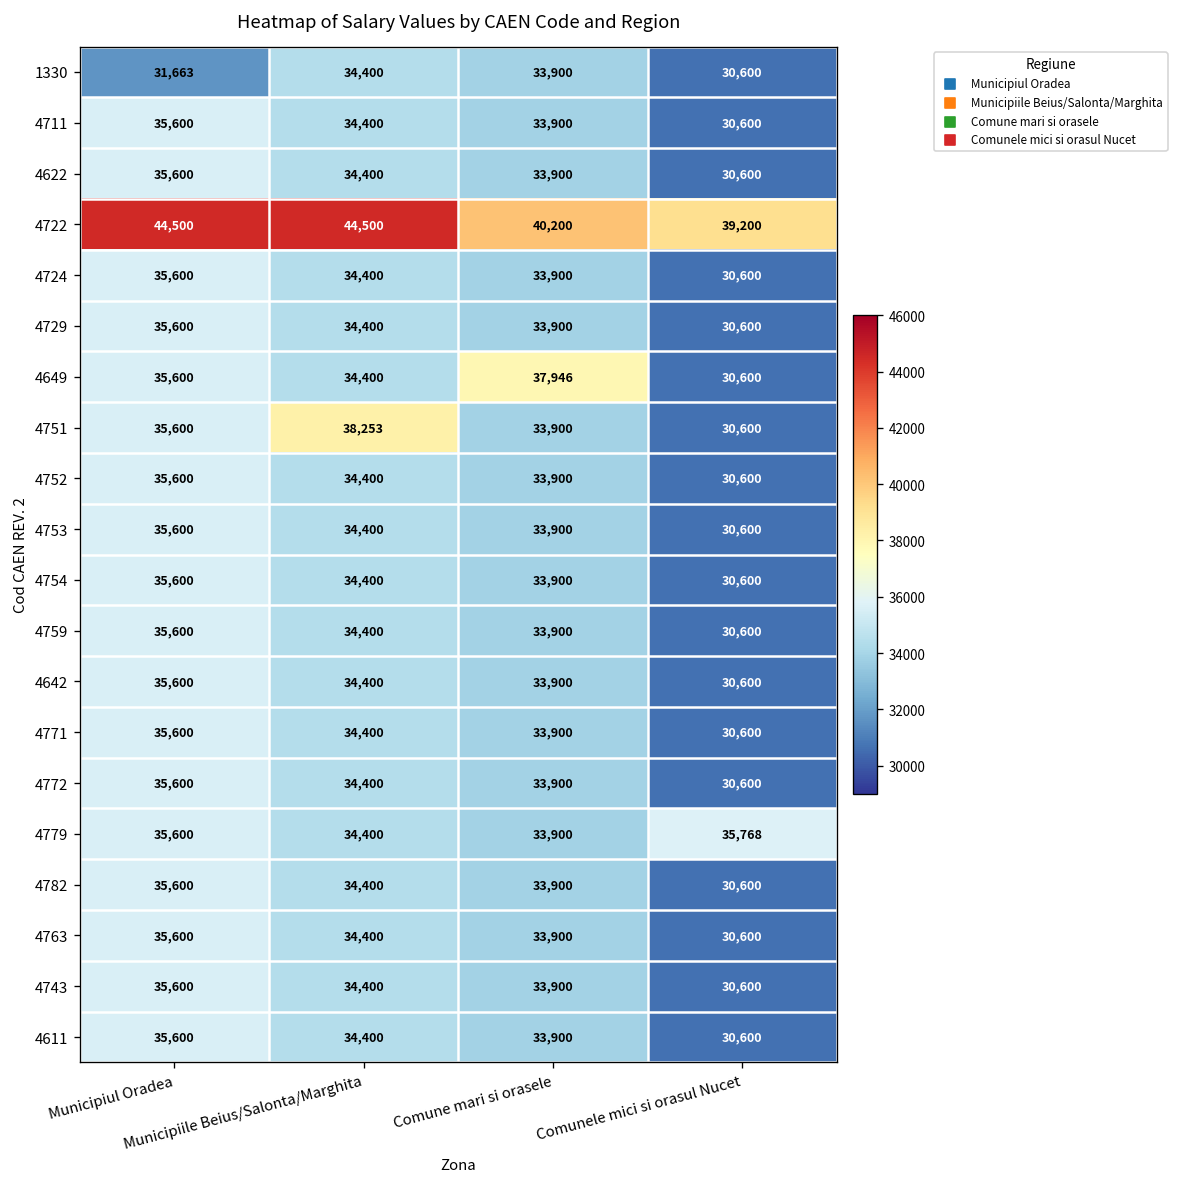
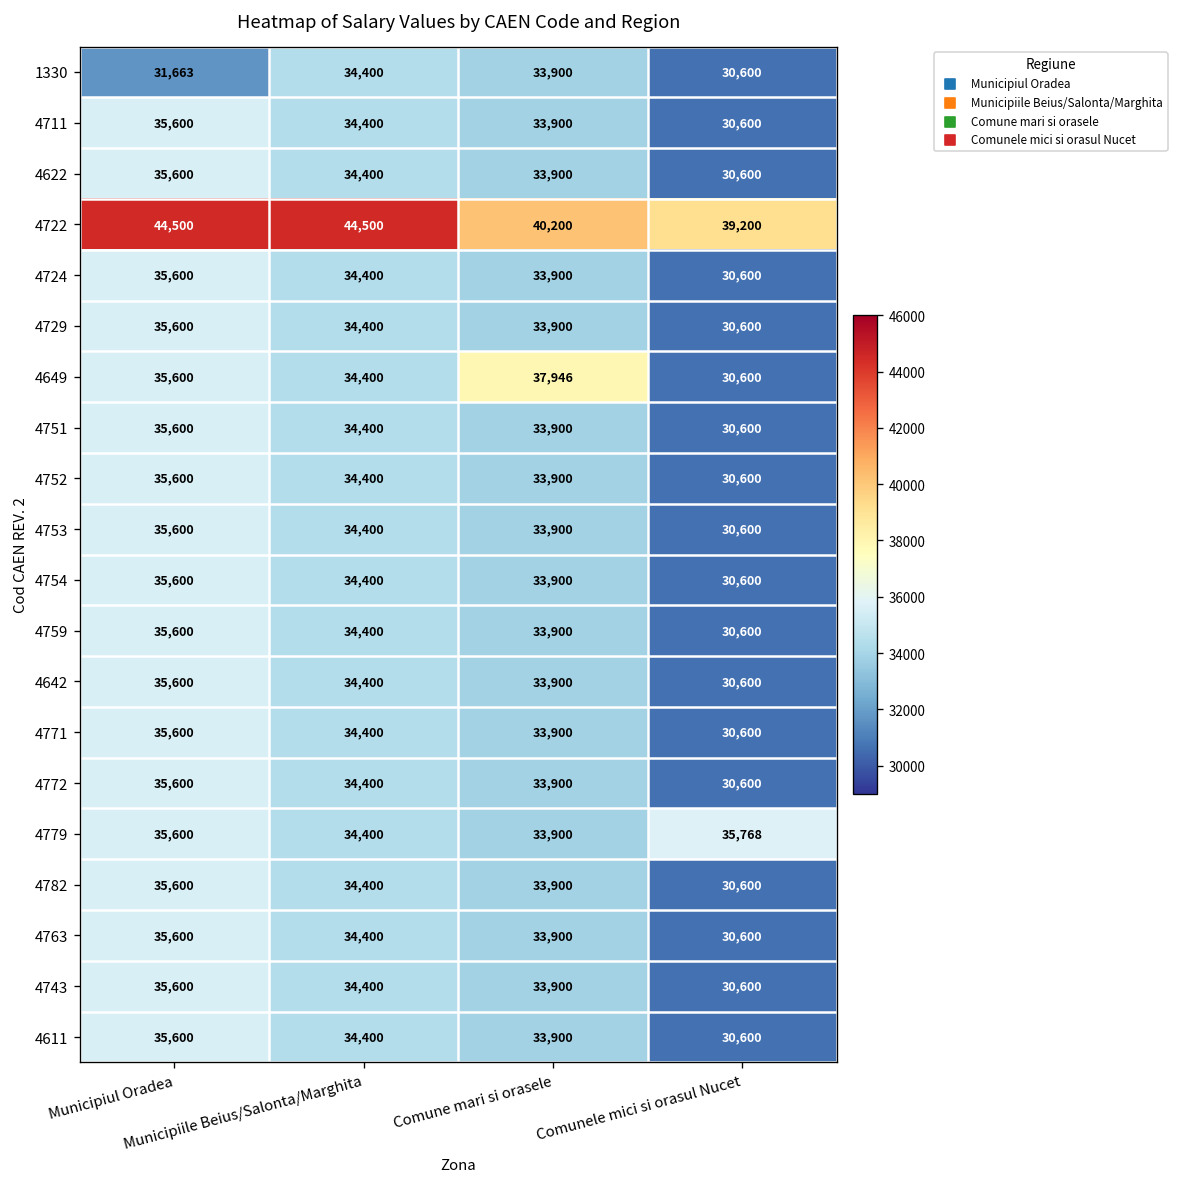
  {
    "1330": {
      "Municipiul Oradea": "31,663",
      "Municipiile Beius/Salonta/Marghita": "34,400",
      "Comune mari si orasele": "33,900",
      "Comunele mici si orasul Nucet": "30,600"
    },
    "4711": {
      "Municipiul Oradea": "35,600",
      "Municipiile Beius/Salonta/Marghita": "34,400",
      "Comune mari si orasele": "33,900",
      "Comunele mici si orasul Nucet": "30,600"
    },
    "4622": {
      "Municipiul Oradea": "35,600",
      "Municipiile Beius/Salonta/Marghita": "34,400",
      "Comune mari si orasele": "33,900",
      "Comunele mici si orasul Nucet": "30,600"
    },
    "4722": {
      "Municipiul Oradea": "44,500",
      "Municipiile Beius/Salonta/Marghita": "44,500",
      "Comune mari si orasele": "40,200",
      "Comunele mici si orasul Nucet": "39,200"
    },
    "4724": {
      "Municipiul Oradea": "35,600",
      "Municipiile Beius/Salonta/Marghita": "34,400",
      "Comune mari si orasele": "33,900",
      "Comunele mici si orasul Nucet": "30,600"
    },
    "4729": {
      "Municipiul Oradea": "35,600",
      "Municipiile Beius/Salonta/Marghita": "34,400",
      "Comune mari si orasele": "33,900",
      "Comunele mici si orasul Nucet": "30,600"
    },
    "4649": {
      "Municipiul Oradea": "35,600",
      "Municipiile Beius/Salonta/Marghita": "34,400",
      "Comune mari si orasele": "37,946",
      "Comunele mici si orasul Nucet": "30,600"
    },
    "4751": {
      "Municipiul Oradea": "35,600",
-     "Municipiile Beius/Salonta/Marghita": "38,253",
+     "Municipiile Beius/Salonta/Marghita": "34,400",
      "Comune mari si orasele": "33,900",
      "Comunele mici si orasul Nucet": "30,600"
    },
    "4752": {
      "Municipiul Oradea": "35,600",
      "Municipiile Beius/Salonta/Marghita": "34,400",
      "Comune mari si orasele": "33,900",
      "Comunele mici si orasul Nucet": "30,600"
    },
    "4753": {
      "Municipiul Oradea": "35,600",
      "Municipiile Beius/Salonta/Marghita": "34,400",
      "Comune mari si orasele": "33,900",
      "Comunele mici si orasul Nucet": "30,600"
    },
    "4754": {
      "Municipiul Oradea": "35,600",
      "Municipiile Beius/Salonta/Marghita": "34,400",
      "Comune mari si orasele": "33,900",
      "Comunele mici si orasul Nucet": "30,600"
    },
    "4759": {
      "Municipiul Oradea": "35,600",
      "Municipiile Beius/Salonta/Marghita": "34,400",
      "Comune mari si orasele": "33,900",
      "Comunele mici si orasul Nucet": "30,600"
    },
    "4642": {
      "Municipiul Oradea": "35,600",
      "Municipiile Beius/Salonta/Marghita": "34,400",
      "Comune mari si orasele": "33,900",
      "Comunele mici si orasul Nucet": "30,600"
    },
    "4771": {
      "Municipiul Oradea": "35,600",
      "Municipiile Beius/Salonta/Marghita": "34,400",
      "Comune mari si orasele": "33,900",
      "Comunele mici si orasul Nucet": "30,600"
    },
    "4772": {
      "Municipiul Oradea": "35,600",
      "Municipiile Beius/Salonta/Marghita": "34,400",
      "Comune mari si orasele": "33,900",
      "Comunele mici si orasul Nucet": "30,600"
    },
    "4779": {
      "Municipiul Oradea": "35,600",
      "Municipiile Beius/Salonta/Marghita": "34,400",
      "Comune mari si orasele": "33,900",
      "Comunele mici si orasul Nucet": "35,768"
    },
    "4782": {
      "Municipiul Oradea": "35,600",
      "Municipiile Beius/Salonta/Marghita": "34,400",
      "Comune mari si orasele": "33,900",
      "Comunele mici si orasul Nucet": "30,600"
    },
    "4763": {
      "Municipiul Oradea": "35,600",
      "Municipiile Beius/Salonta/Marghita": "34,400",
      "Comune mari si orasele": "33,900",
      "Comunele mici si orasul Nucet": "30,600"
    },
    "4743": {
      "Municipiul Oradea": "35,600",
      "Municipiile Beius/Salonta/Marghita": "34,400",
      "Comune mari si orasele": "33,900",
      "Comunele mici si orasul Nucet": "30,600"
    },
    "4611": {
      "Municipiul Oradea": "35,600",
      "Municipiile Beius/Salonta/Marghita": "34,400",
      "Comune mari si orasele": "33,900",
      "Comunele mici si orasul Nucet": "30,600"
    }
  }
